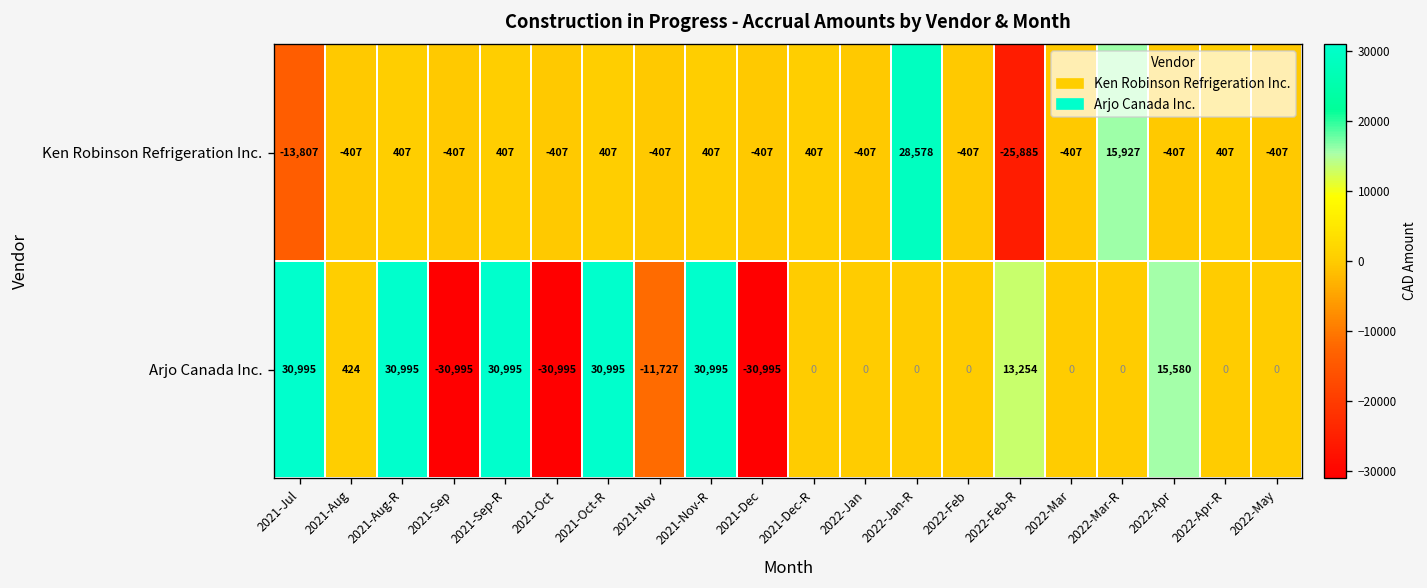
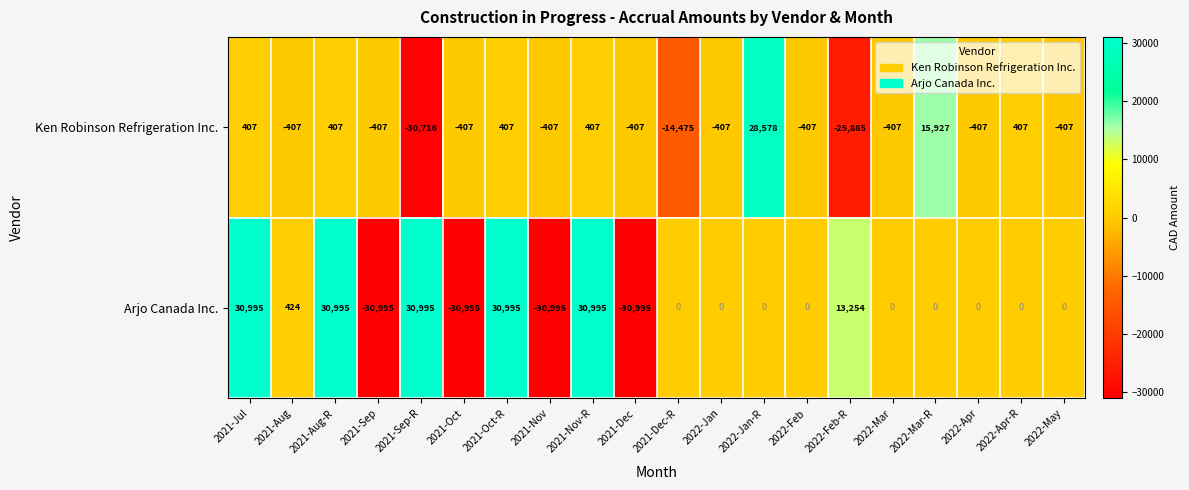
  {
    "Ken Robinson Refrigeration Inc.": {
-     "2021-Jul": "-13,807",
+     "2021-Jul": "407",
      "2021-Aug": "-407",
      "2021-Aug-R": "407",
      "2021-Sep": "-407",
-     "2021-Sep-R": "407",
+     "2021-Sep-R": "-30,716",
      "2021-Oct": "-407",
      "2021-Oct-R": "407",
      "2021-Nov": "-407",
      "2021-Nov-R": "407",
      "2021-Dec": "-407",
-     "2021-Dec-R": "407",
+     "2021-Dec-R": "-14,475",
      "2022-Jan": "-407",
      "2022-Jan-R": "28,578",
      "2022-Feb": "-407",
      "2022-Feb-R": "-25,885",
      "2022-Mar": "-407",
      "2022-Mar-R": "15,927",
      "2022-Apr": "-407",
      "2022-Apr-R": "407",
      "2022-May": "-407"
    },
    "Arjo Canada Inc.": {
      "2021-Jul": "30,995",
      "2021-Aug": "424",
      "2021-Aug-R": "30,995",
      "2021-Sep": "-30,995",
      "2021-Sep-R": "30,995",
      "2021-Oct": "-30,995",
      "2021-Oct-R": "30,995",
-     "2021-Nov": "-11,727",
+     "2021-Nov": "-30,995",
      "2021-Nov-R": "30,995",
      "2021-Dec": "-30,995",
      "2021-Dec-R": "0",
      "2022-Jan": "0",
      "2022-Jan-R": "0",
      "2022-Feb": "0",
      "2022-Feb-R": "13,254",
      "2022-Mar": "0",
      "2022-Mar-R": "0",
-     "2022-Apr": "15,580",
+     "2022-Apr": "0",
      "2022-Apr-R": "0",
      "2022-May": "0"
    }
  }
